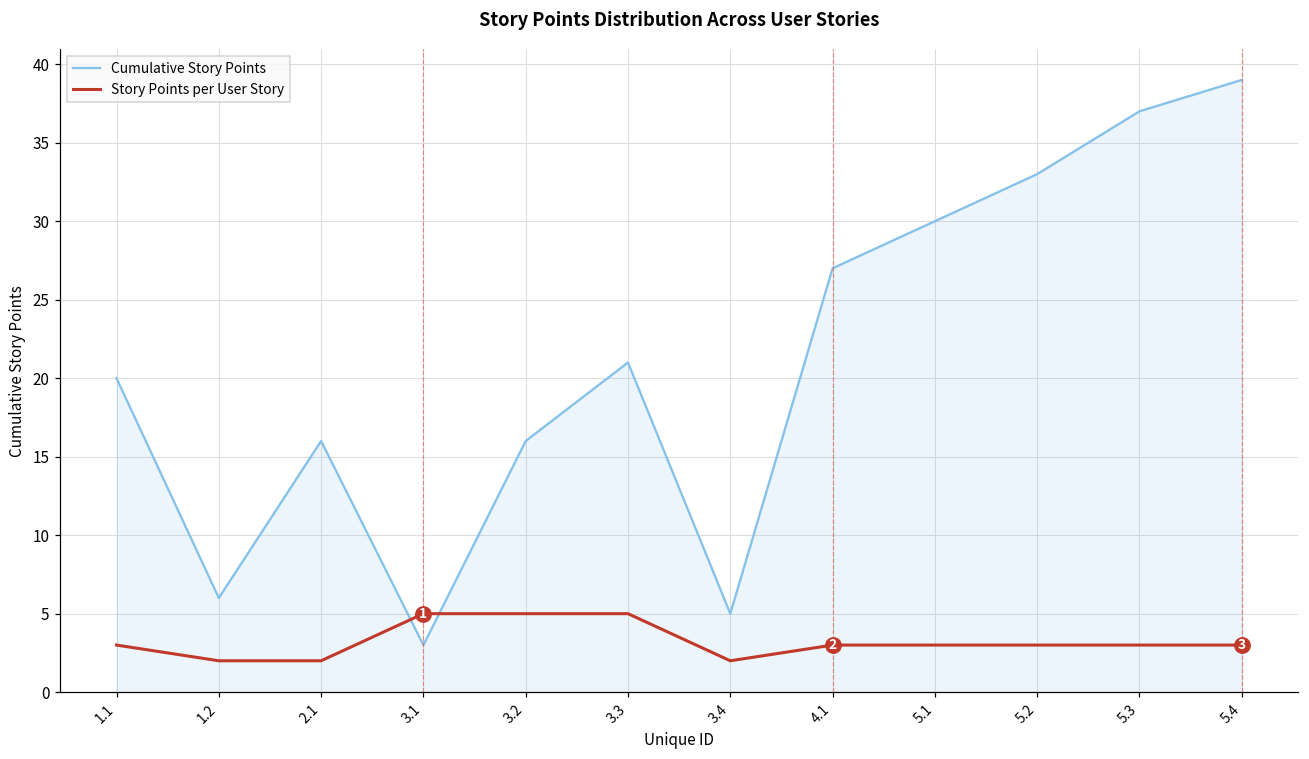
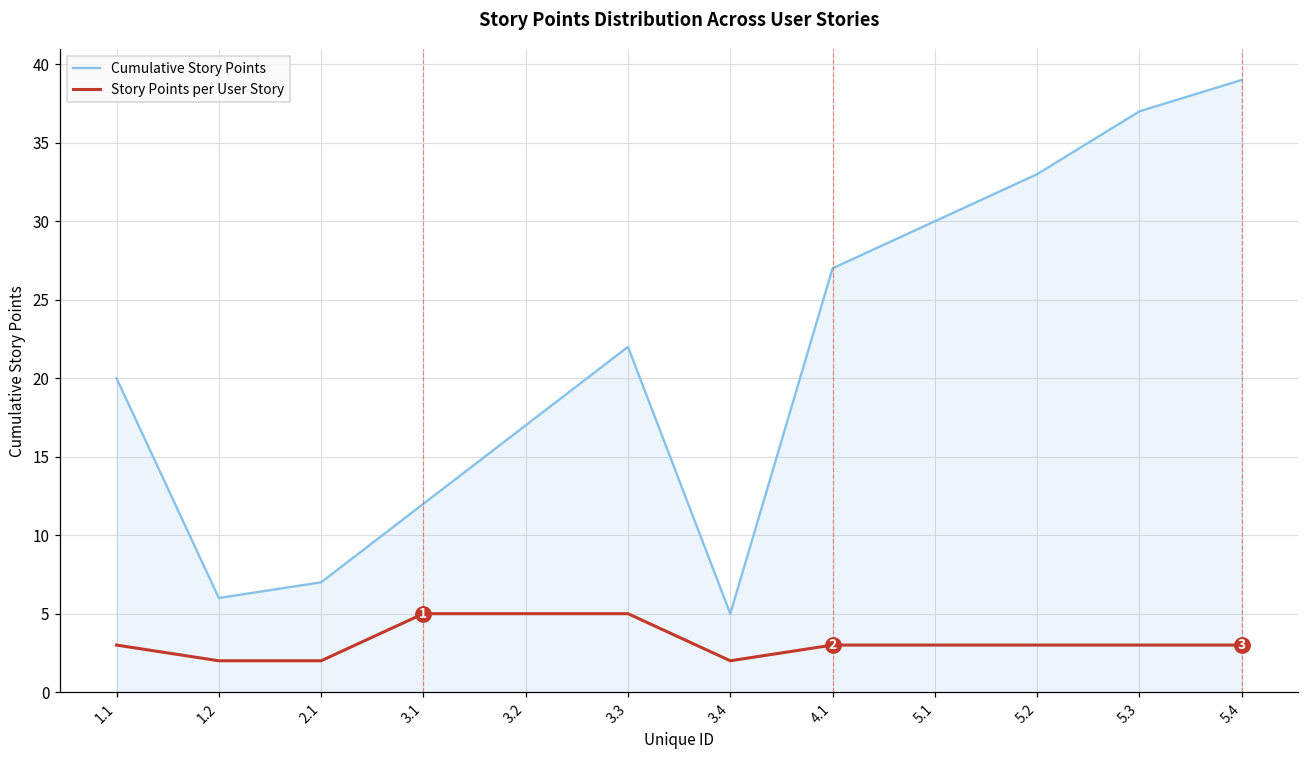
  {
    "Cumulative Story Points": {
      "1.1": 20,
      "1.2": 6,
-     "2.1": 16,
-     "3.1": 3,
-     "3.2": 16,
-     "3.3": 21,
+     "2.1": 7,
+     "3.1": 12,
+     "3.2": 17,
+     "3.3": 22,
      "3.4": 5,
      "4.1": 27,
      "5.1": 30,
      "5.2": 33,
      "5.3": 37,
      "5.4": 39
    }
  }
